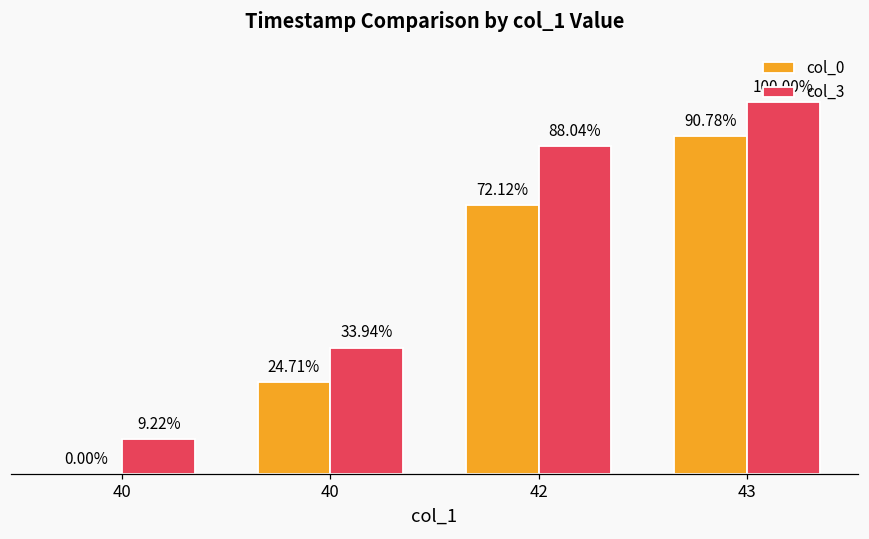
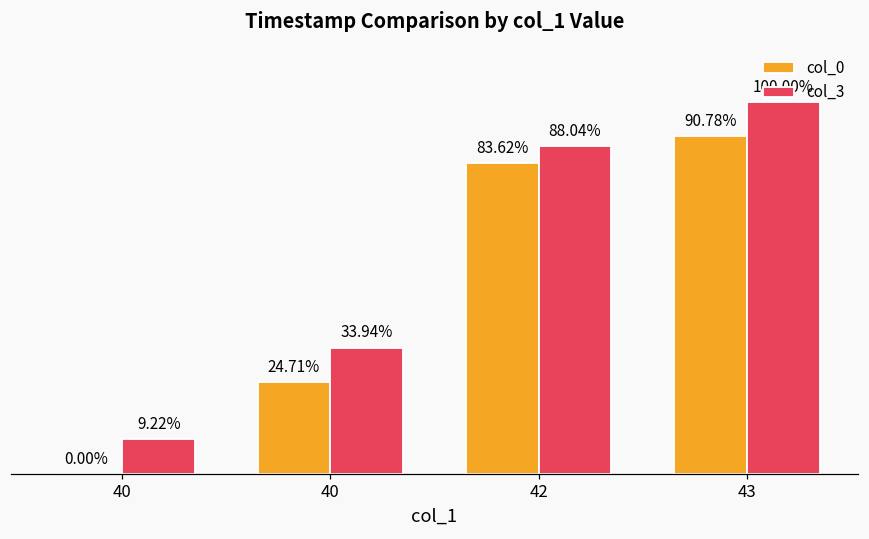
  {
    "col_0": {
-     "42": "72.12%",
+     "42": "83.62%",
      "43": "90.78%"
    },
    "col_3": {
      "42": "88.04%",
      "43": "100.00%"
    }
  }
